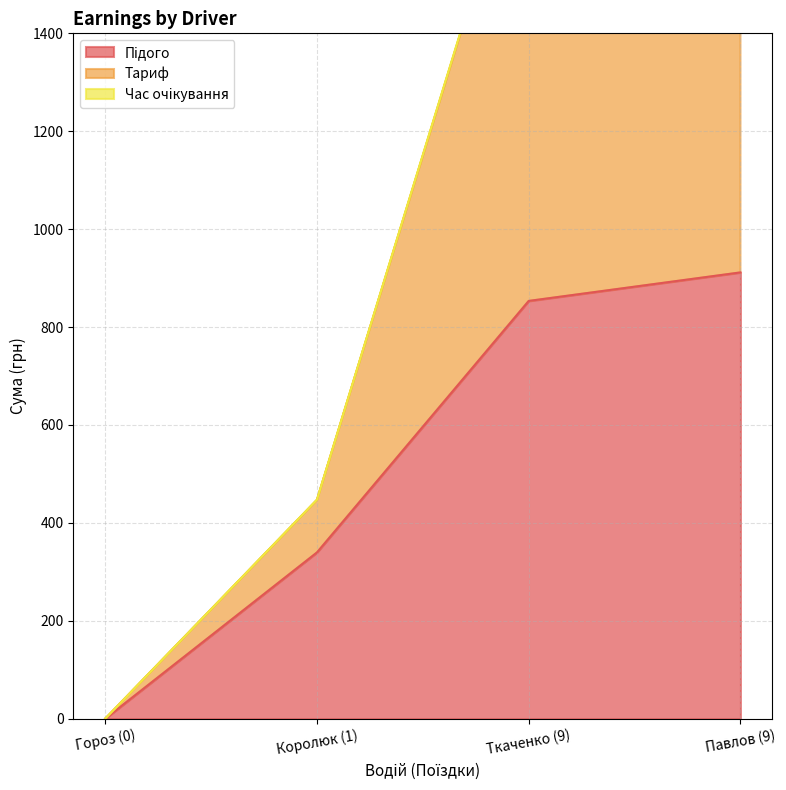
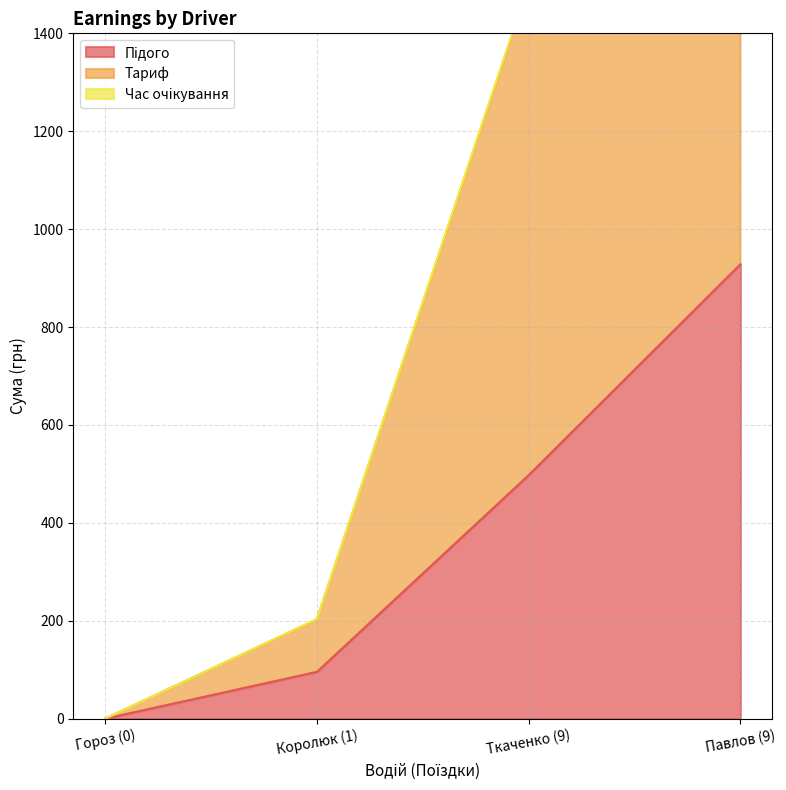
  {
    "Підого": {
-     "Королюк (1)": 340,
-     "Ткаченко (9)": 850,
-     "Павлов (9)": 910
+     "Королюк (1)": 100,
+     "Ткаченко (9)": 500,
+     "Павлов (9)": 930
    }
  }
